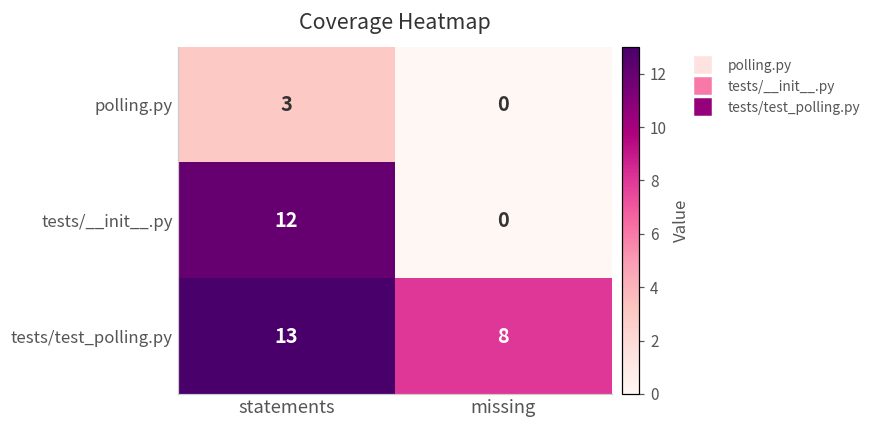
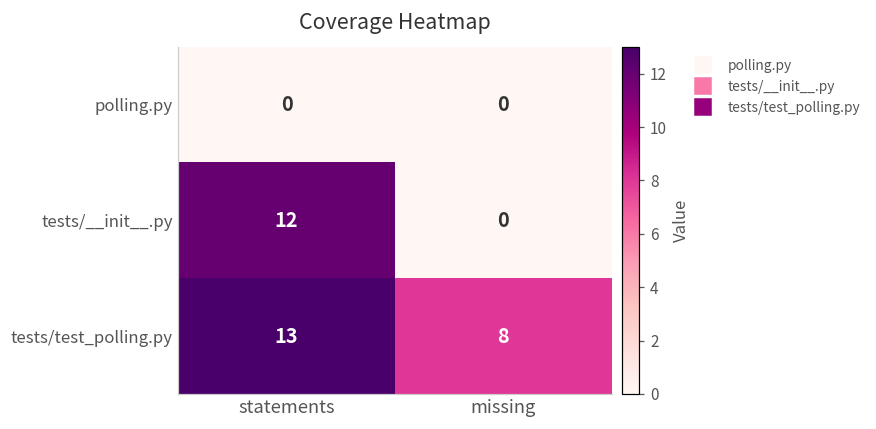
  {
    "polling.py": {
-     "statements": 3,
+     "statements": 0,
      "missing": 0
    },
    "tests/__init__.py": {
      "statements": 12,
      "missing": 0
    },
    "tests/test_polling.py": {
      "statements": 13,
      "missing": 8
    }
  }
